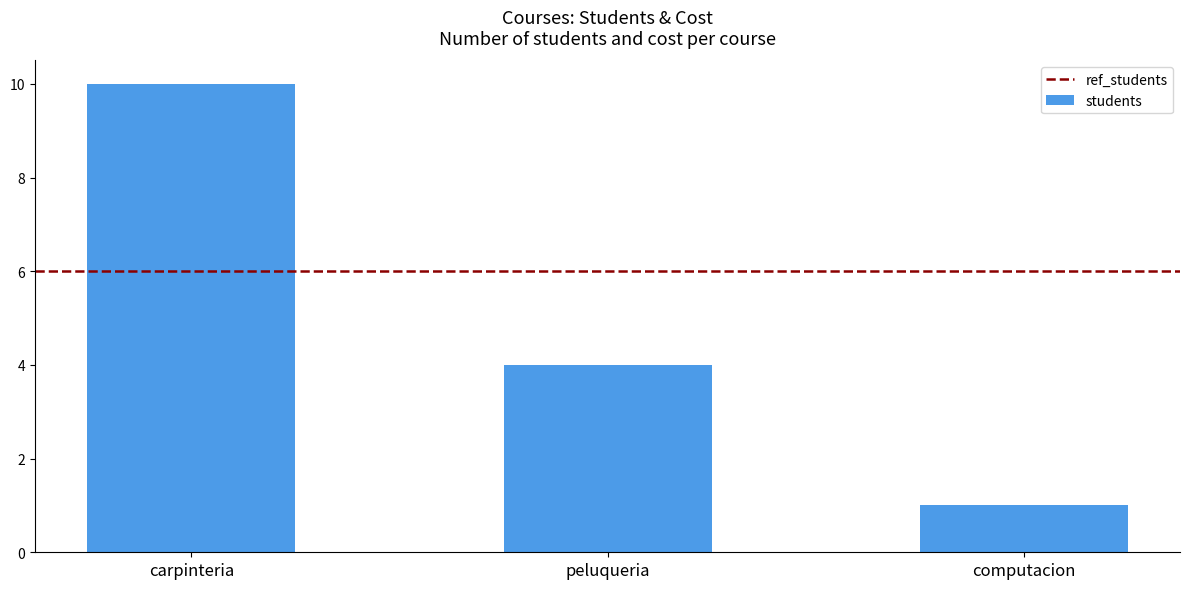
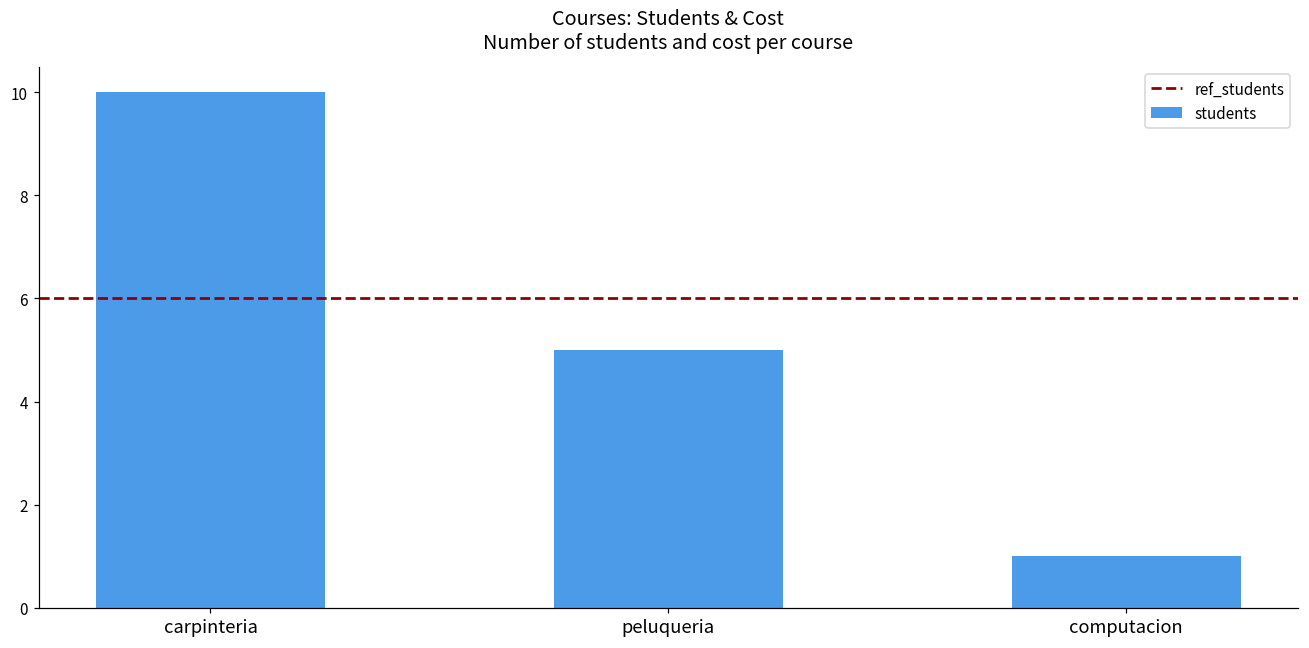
  {
    "carpinteria": 10,
-   "peluqueria": 4,
+   "peluqueria": 5,
    "computacion": 1
  }
